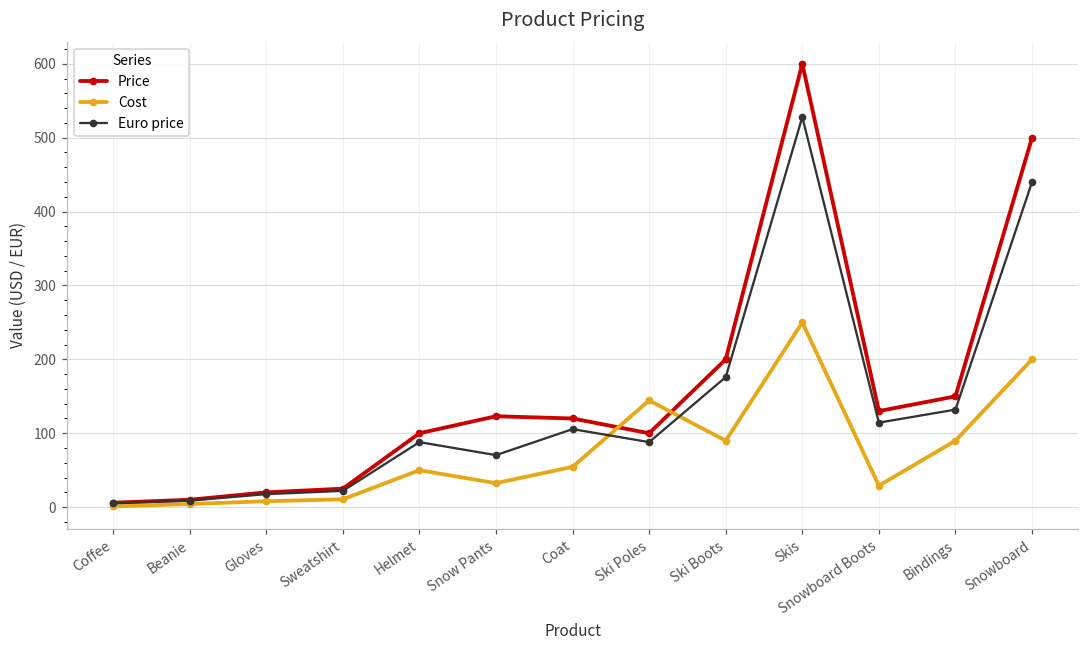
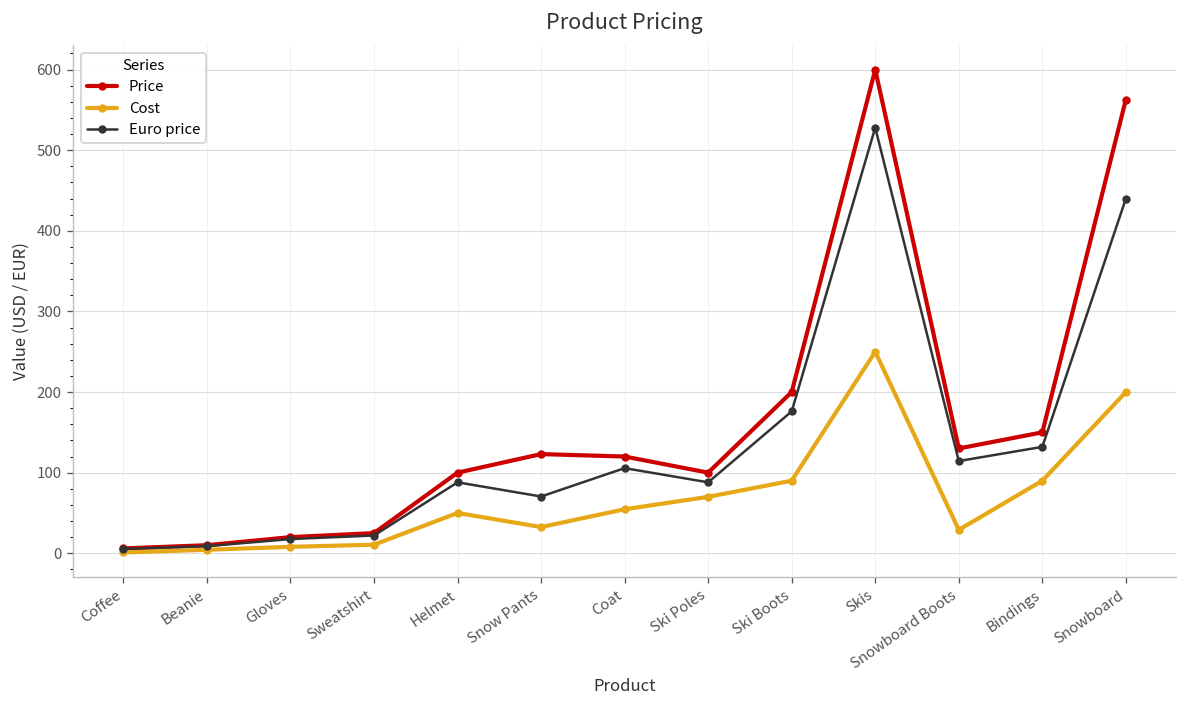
  {
    "Price": {
      "Helmet": 100,
      "Snow Pants": 120,
      "Coat": 120,
      "Ski Poles": 100,
      "Ski Boots": 200,
      "Skis": 600,
      "Snowboard Boots": 130,
      "Bindings": 150,
-     "Snowboard": 500
+     "Snowboard": 560
    },
    "Cost": {
      "Coffee": 0,
      "Beanie": 0,
      "Gloves": 10,
      "Sweatshirt": 10,
      "Helmet": 50,
      "Snow Pants": 30,
      "Coat": 50,
-     "Ski Poles": 140,
+     "Ski Poles": 70,
      "Ski Boots": 90,
      "Skis": 250,
      "Snowboard Boots": 30,
      "Bindings": 90,
      "Snowboard": 200
    },
    "Euro price": {
      "Helmet": 90,
      "Snow Pants": 70,
      "Coat": 110,
      "Ski Poles": 90,
      "Ski Boots": 180,
      "Skis": 530,
      "Snowboard Boots": 110,
      "Bindings": 130,
      "Snowboard": 440
    }
  }
